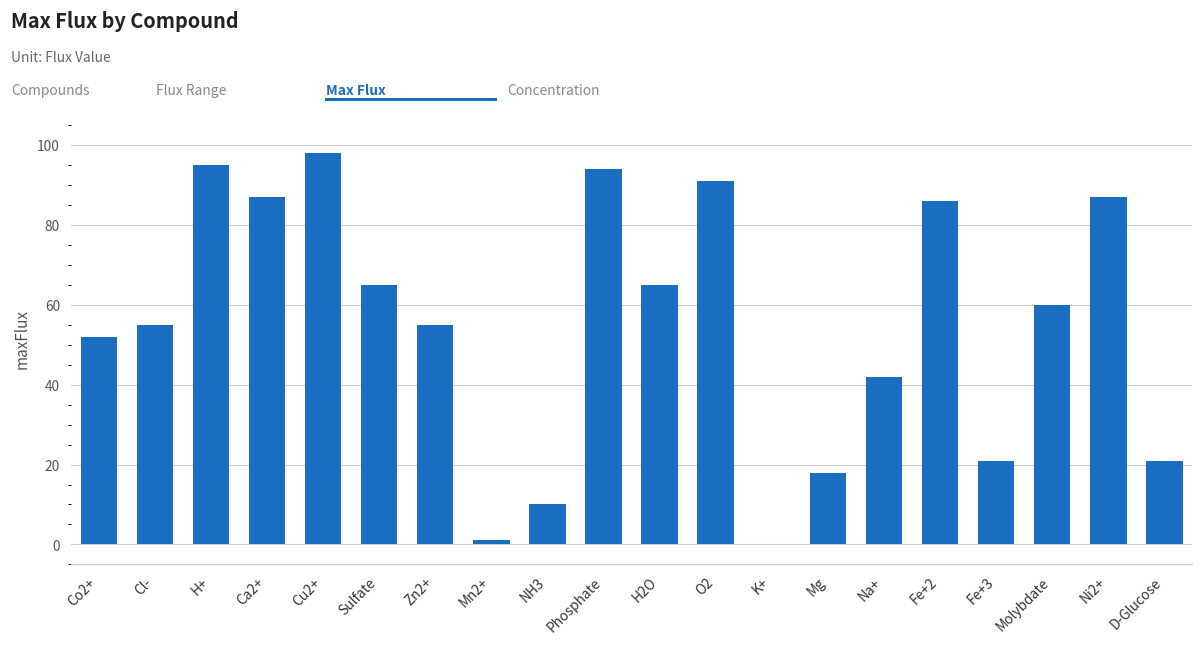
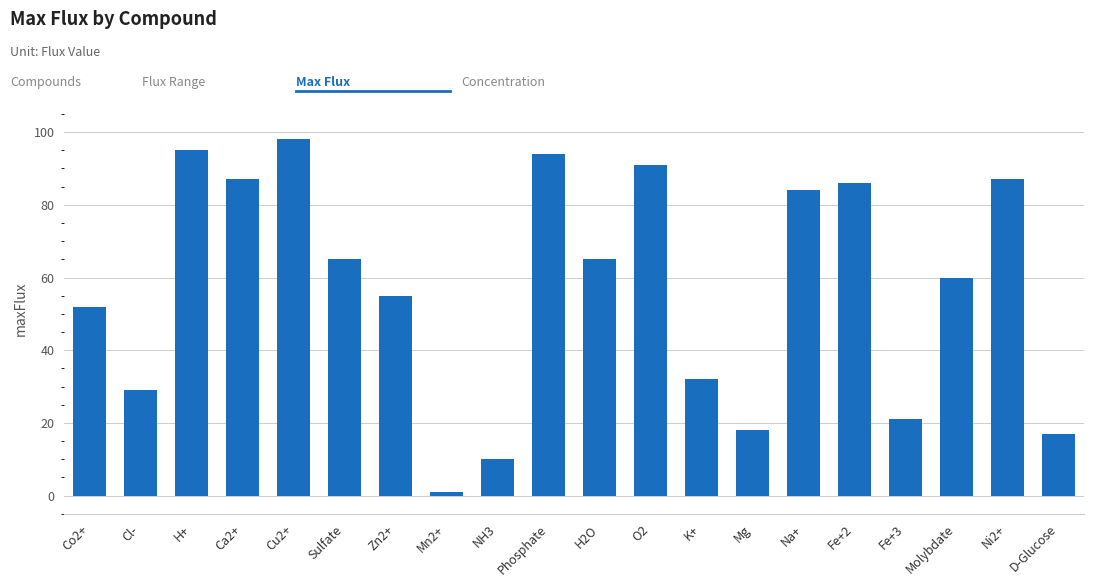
  {
    "Co2+": 52,
-   "Cl-": 55,
+   "Cl-": 29,
    "H+": 95,
    "Ca2+": 87,
    "Cu2+": 98,
    "Sulfate": 65,
    "Zn2+": 55,
    "Mn2+": 1,
    "NH3": 10,
    "Phosphate": 94,
    "H2O": 65,
    "O2": 91,
-   "K+": 0,
+   "K+": 32,
    "Mg": 18,
-   "Na+": 42,
+   "Na+": 84,
    "Fe+2": 86,
    "Fe+3": 21,
    "Molybdate": 60,
    "Ni2+": 87,
-   "D-Glucose": 21
+   "D-Glucose": 17
  }
